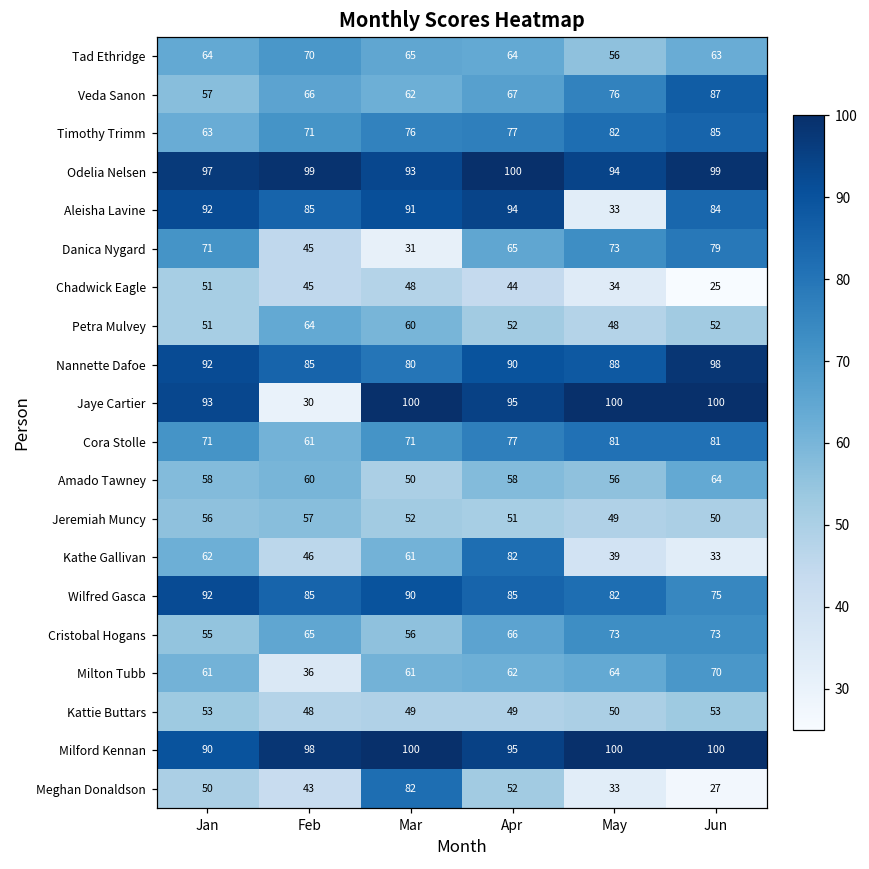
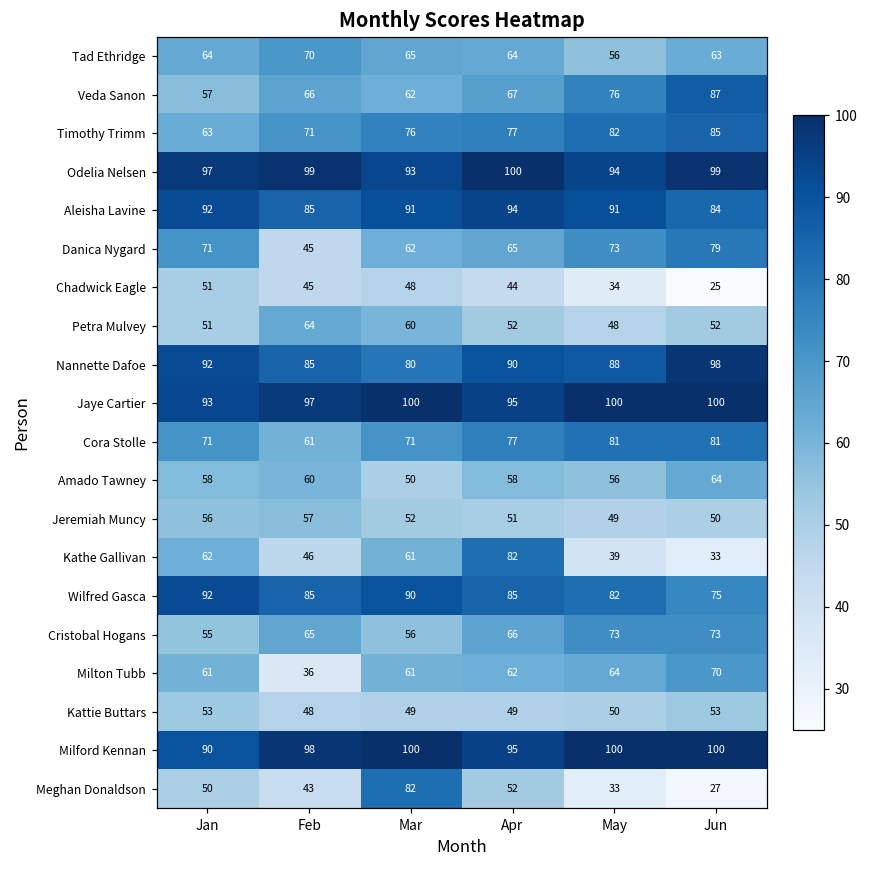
  {
    "Tad Ethridge": {
      "Jan": 64,
      "Feb": 70,
      "Mar": 65,
      "Apr": 64,
      "May": 56,
      "Jun": 63
    },
    "Veda Sanon": {
      "Jan": 57,
      "Feb": 66,
      "Mar": 62,
      "Apr": 67,
      "May": 76,
      "Jun": 87
    },
    "Timothy Trimm": {
      "Jan": 63,
      "Feb": 71,
      "Mar": 76,
      "Apr": 77,
      "May": 82,
      "Jun": 85
    },
    "Odelia Nelsen": {
      "Jan": 97,
      "Feb": 99,
      "Mar": 93,
      "Apr": 100,
      "May": 94,
      "Jun": 99
    },
    "Aleisha Lavine": {
      "Jan": 92,
      "Feb": 85,
      "Mar": 91,
      "Apr": 94,
-     "May": 33,
+     "May": 91,
      "Jun": 84
    },
    "Danica Nygard": {
      "Jan": 71,
      "Feb": 45,
-     "Mar": 31,
+     "Mar": 62,
      "Apr": 65,
      "May": 73,
      "Jun": 79
    },
    "Chadwick Eagle": {
      "Jan": 51,
      "Feb": 45,
      "Mar": 48,
      "Apr": 44,
      "May": 34,
      "Jun": 25
    },
    "Petra Mulvey": {
      "Jan": 51,
      "Feb": 64,
      "Mar": 60,
      "Apr": 52,
      "May": 48,
      "Jun": 52
    },
    "Nannette Dafoe": {
      "Jan": 92,
      "Feb": 85,
      "Mar": 80,
      "Apr": 90,
      "May": 88,
      "Jun": 98
    },
    "Jaye Cartier": {
      "Jan": 93,
-     "Feb": 30,
+     "Feb": 97,
      "Mar": 100,
      "Apr": 95,
      "May": 100,
      "Jun": 100
    },
    "Cora Stolle": {
      "Jan": 71,
      "Feb": 61,
      "Mar": 71,
      "Apr": 77,
      "May": 81,
      "Jun": 81
    },
    "Amado Tawney": {
      "Jan": 58,
      "Feb": 60,
      "Mar": 50,
      "Apr": 58,
      "May": 56,
      "Jun": 64
    },
    "Jeremiah Muncy": {
      "Jan": 56,
      "Feb": 57,
      "Mar": 52,
      "Apr": 51,
      "May": 49,
      "Jun": 50
    },
    "Kathe Gallivan": {
      "Jan": 62,
      "Feb": 46,
      "Mar": 61,
      "Apr": 82,
      "May": 39,
      "Jun": 33
    },
    "Wilfred Gasca": {
      "Jan": 92,
      "Feb": 85,
      "Mar": 90,
      "Apr": 85,
      "May": 82,
      "Jun": 75
    },
    "Cristobal Hogans": {
      "Jan": 55,
      "Feb": 65,
      "Mar": 56,
      "Apr": 66,
      "May": 73,
      "Jun": 73
    },
    "Milton Tubb": {
      "Jan": 61,
      "Feb": 36,
      "Mar": 61,
      "Apr": 62,
      "May": 64,
      "Jun": 70
    },
    "Kattie Buttars": {
      "Jan": 53,
      "Feb": 48,
      "Mar": 49,
      "Apr": 49,
      "May": 50,
      "Jun": 53
    },
    "Milford Kennan": {
      "Jan": 90,
      "Feb": 98,
      "Mar": 100,
      "Apr": 95,
      "May": 100,
      "Jun": 100
    },
    "Meghan Donaldson": {
      "Jan": 50,
      "Feb": 43,
      "Mar": 82,
      "Apr": 52,
      "May": 33,
      "Jun": 27
    }
  }
